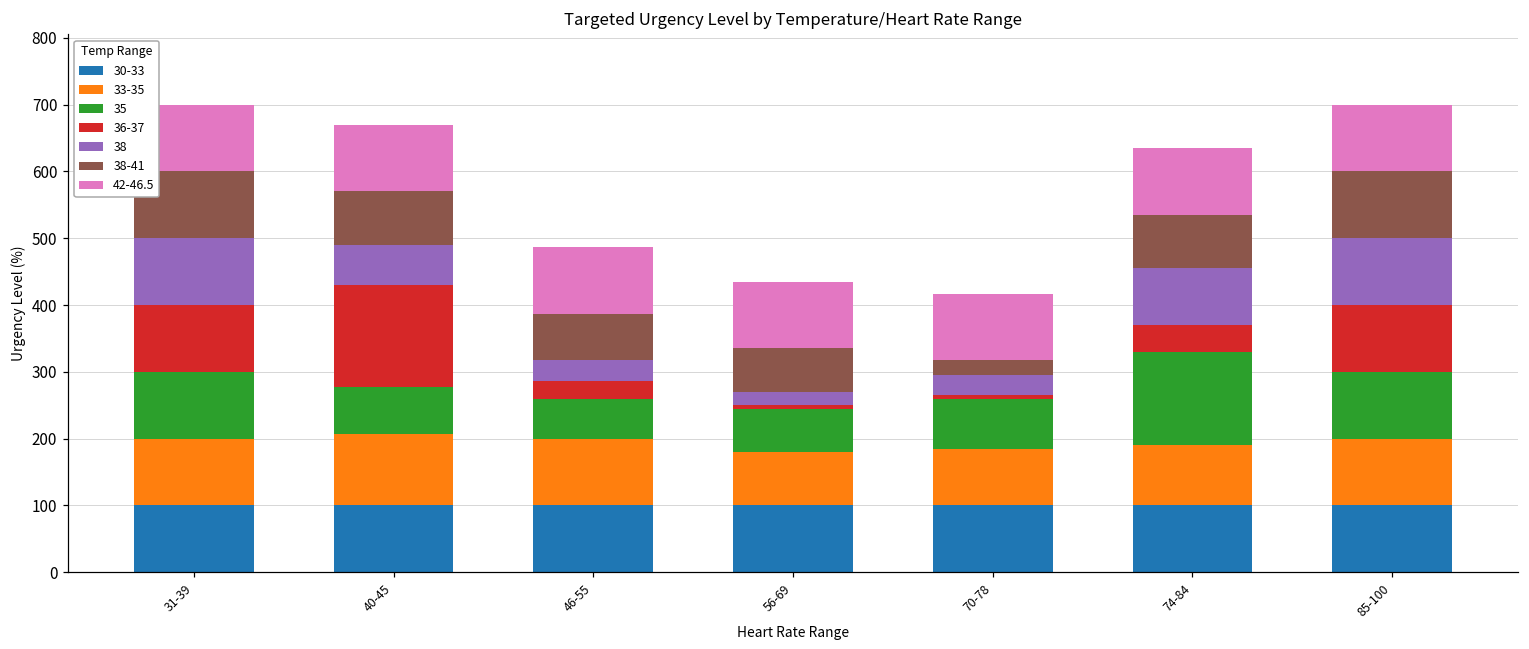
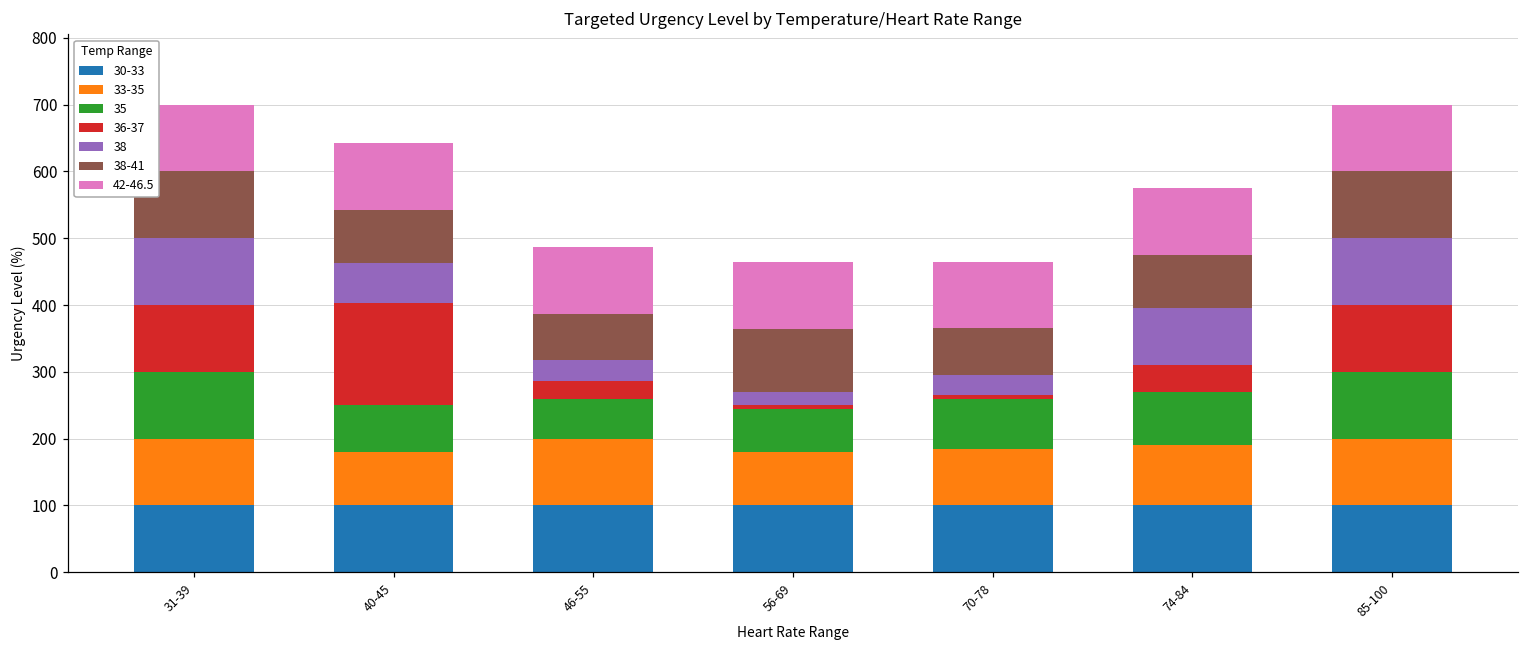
  {
    "30-33": {
      "31-39": 100,
      "40-45": 100,
      "46-55": 100,
      "56-69": 100,
      "70-78": 100,
      "74-84": 100,
      "85-100": 100
    },
    "33-35": {
      "31-39": 100,
-     "40-45": 110,
+     "40-45": 80,
      "46-55": 100,
      "56-69": 80,
      "70-78": 90,
      "74-84": 90,
      "85-100": 100
    },
    "35": {
      "31-39": 100,
      "40-45": 70,
      "46-55": 60,
      "56-69": 70,
      "70-78": 80,
-     "74-84": 140,
+     "74-84": 80,
      "85-100": 100
    },
    "36-37": {
      "31-39": 100,
      "40-45": 150,
      "46-55": 30,
      "56-69": 10,
      "70-78": 10,
      "74-84": 40,
      "85-100": 100
    },
    "38": {
      "31-39": 100,
      "40-45": 60,
      "46-55": 30,
      "56-69": 20,
      "70-78": 30,
      "74-84": 90,
      "85-100": 100
    },
    "38-41": {
      "31-39": 100,
      "40-45": 80,
      "46-55": 70,
-     "56-69": 70,
-     "70-78": 20,
+     "56-69": 90,
+     "70-78": 70,
      "74-84": 80,
      "85-100": 100
    },
    "42-46.5": {
      "31-39": 100,
      "40-45": 100,
      "46-55": 100,
      "56-69": 100,
      "70-78": 100,
      "74-84": 100,
      "85-100": 100
    }
  }
